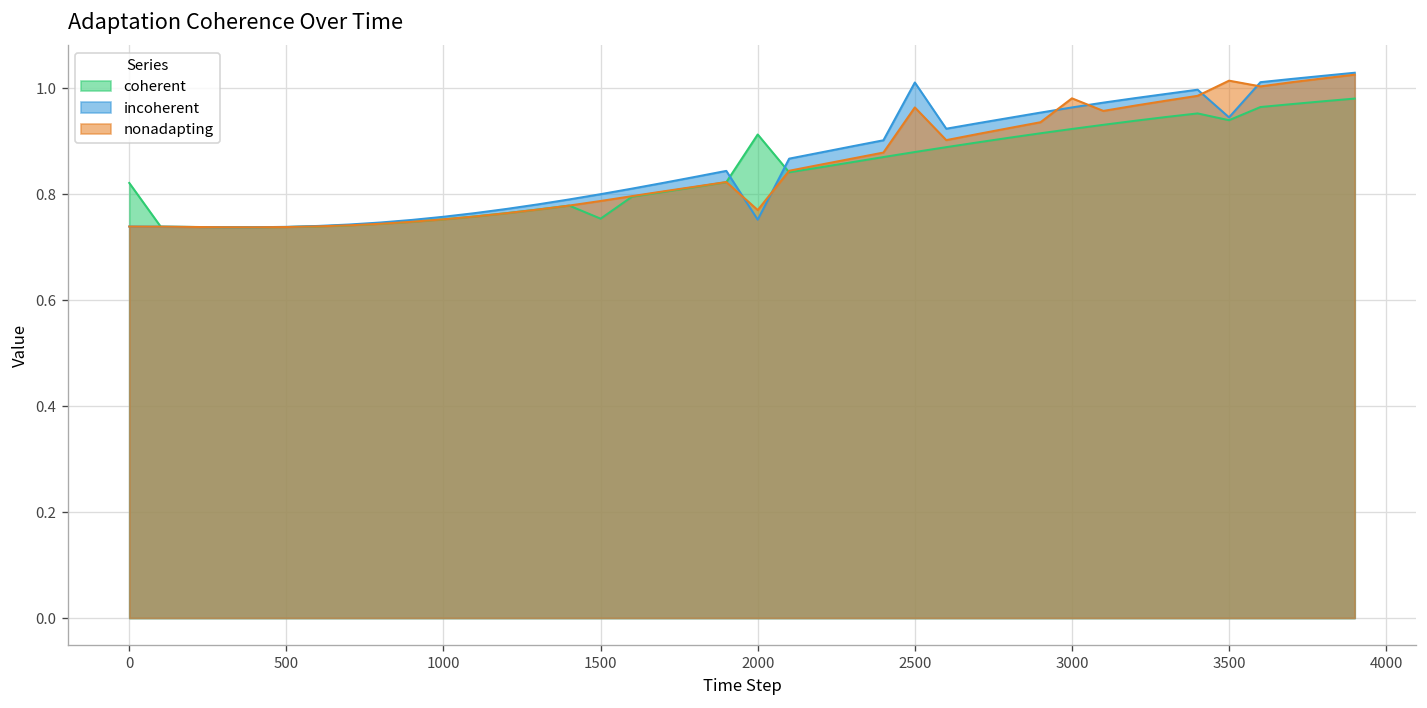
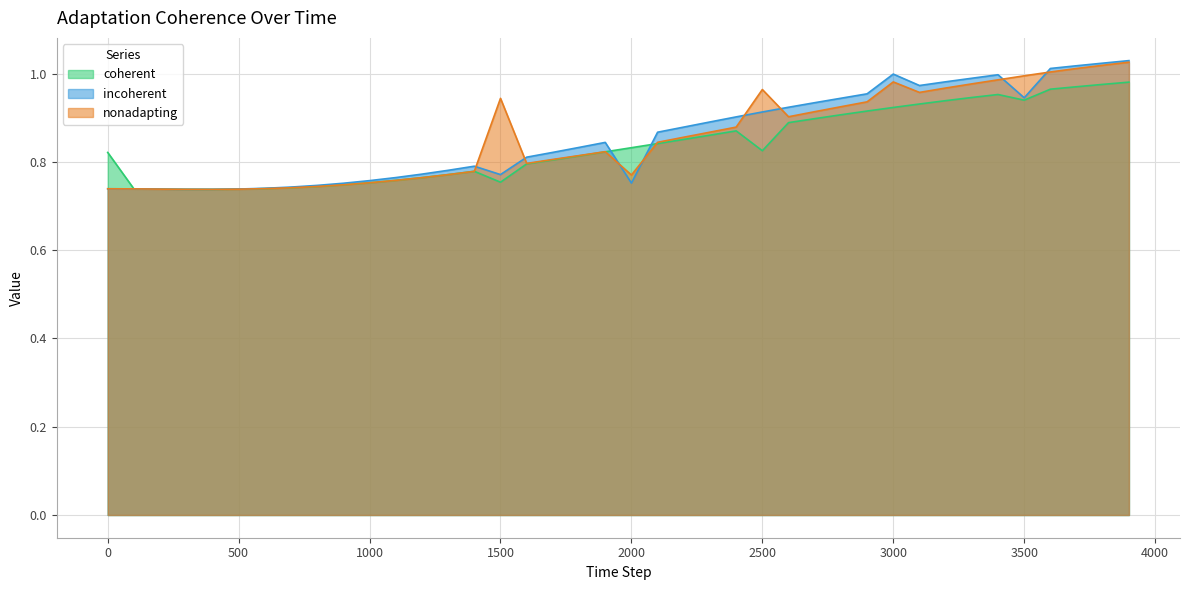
  {
    "coherent": {
      "0": 0.82,
      "1500": 0.75,
-     "2000": 0.91,
-     "2500": 0.88,
+     "2000": 0.83,
+     "2500": 0.83,
      "3000": 0.92
    },
    "incoherent": {
-     "1500": 0.80,
+     "1500": 0.77,
      "2000": 0.75,
-     "2500": 1.01,
-     "3000": 0.96
+     "2500": 0.91,
+     "3000": 1.00
    },
    "nonadapting": {
-     "1500": 0.79,
+     "1500": 0.94,
      "2000": 0.77,
      "2500": 0.96,
      "3000": 0.98,
-     "3500": 1.01
+     "3500": 1.00
    }
  }
